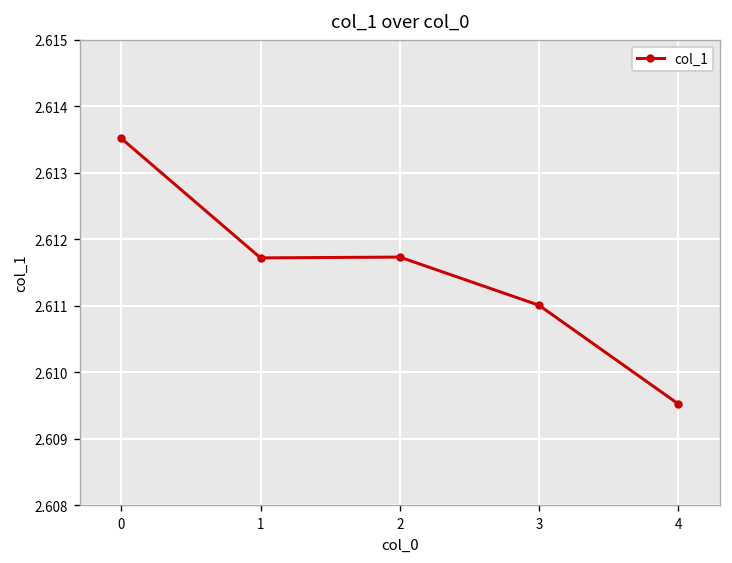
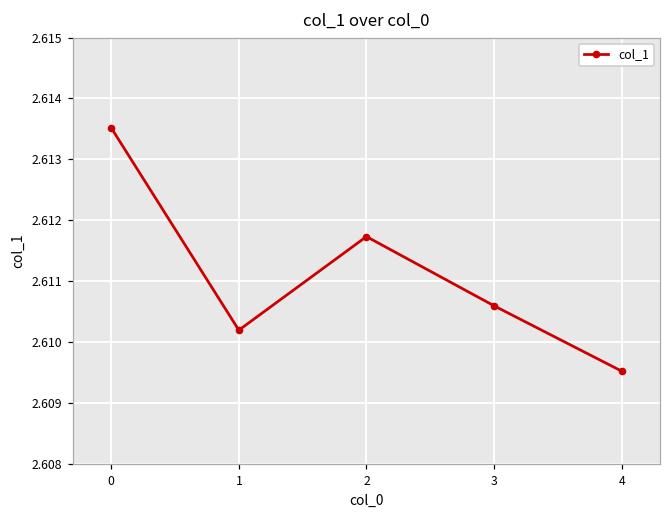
  {
    "0": 2.6135,
-   "1": 2.6117,
+   "1": 2.6102,
    "2": 2.6117,
-   "3": 2.6110,
+   "3": 2.6106,
    "4": 2.6095
  }
